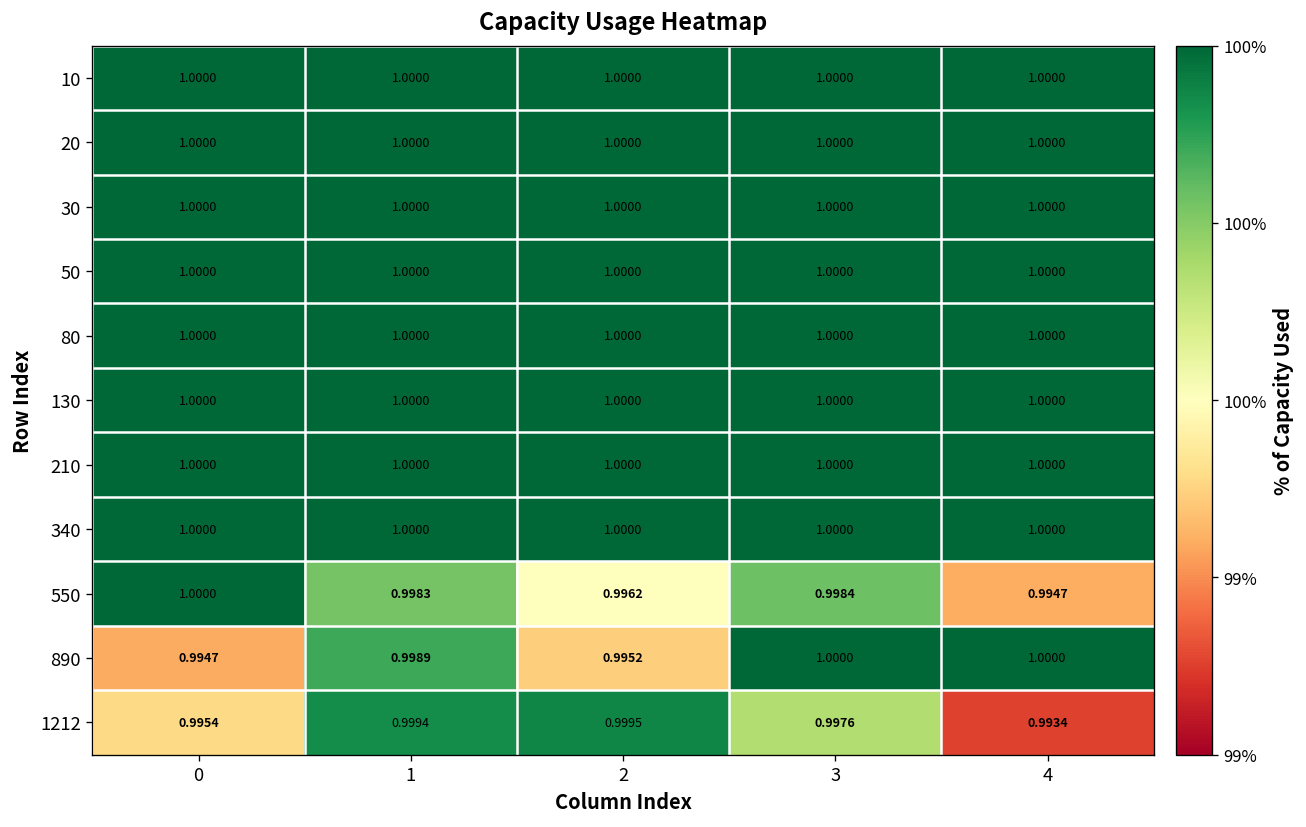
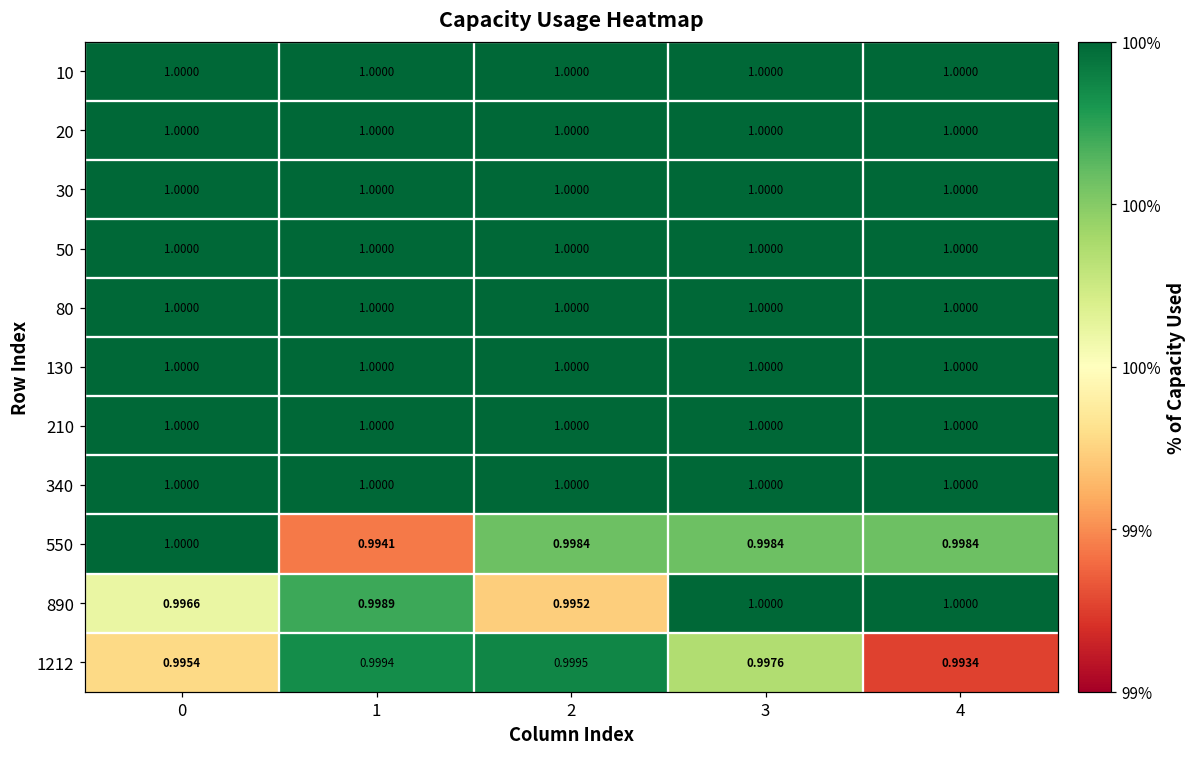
  {
    "10": {
      "0": 1.0000,
      "1": 1.0000,
      "2": 1.0000,
      "3": 1.0000,
      "4": 1.0000
    },
    "20": {
      "0": 1.0000,
      "1": 1.0000,
      "2": 1.0000,
      "3": 1.0000,
      "4": 1.0000
    },
    "30": {
      "0": 1.0000,
      "1": 1.0000,
      "2": 1.0000,
      "3": 1.0000,
      "4": 1.0000
    },
    "50": {
      "0": 1.0000,
      "1": 1.0000,
      "2": 1.0000,
      "3": 1.0000,
      "4": 1.0000
    },
    "80": {
      "0": 1.0000,
      "1": 1.0000,
      "2": 1.0000,
      "3": 1.0000,
      "4": 1.0000
    },
    "130": {
      "0": 1.0000,
      "1": 1.0000,
      "2": 1.0000,
      "3": 1.0000,
      "4": 1.0000
    },
    "210": {
      "0": 1.0000,
      "1": 1.0000,
      "2": 1.0000,
      "3": 1.0000,
      "4": 1.0000
    },
    "340": {
      "0": 1.0000,
      "1": 1.0000,
      "2": 1.0000,
      "3": 1.0000,
      "4": 1.0000
    },
    "550": {
      "0": 1.0000,
-     "1": 0.9983,
-     "2": 0.9962,
+     "1": 0.9941,
+     "2": 0.9984,
      "3": 0.9984,
-     "4": 0.9947
+     "4": 0.9984
    },
    "890": {
-     "0": 0.9947,
+     "0": 0.9966,
      "1": 0.9989,
      "2": 0.9952,
      "3": 1.0000,
      "4": 1.0000
    },
    "1212": {
      "0": 0.9954,
      "1": 0.9994,
      "2": 0.9995,
      "3": 0.9976,
      "4": 0.9934
    }
  }
